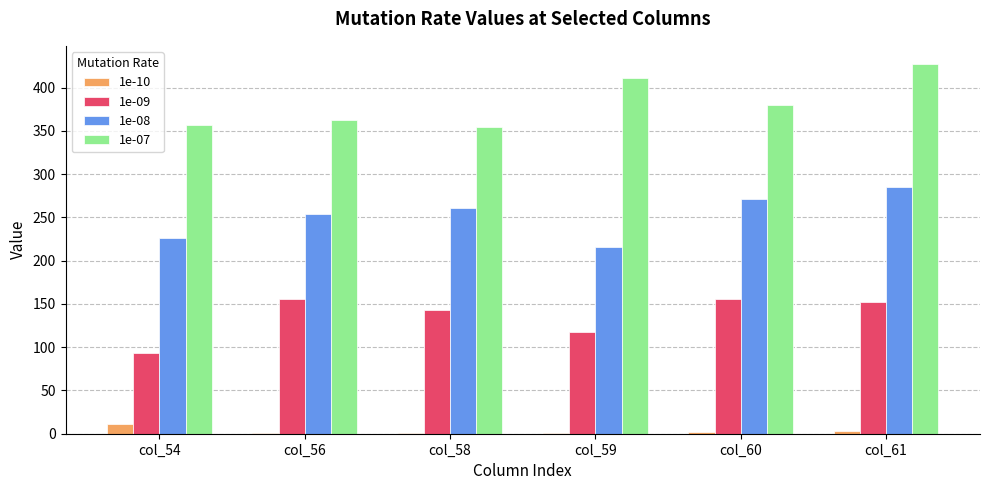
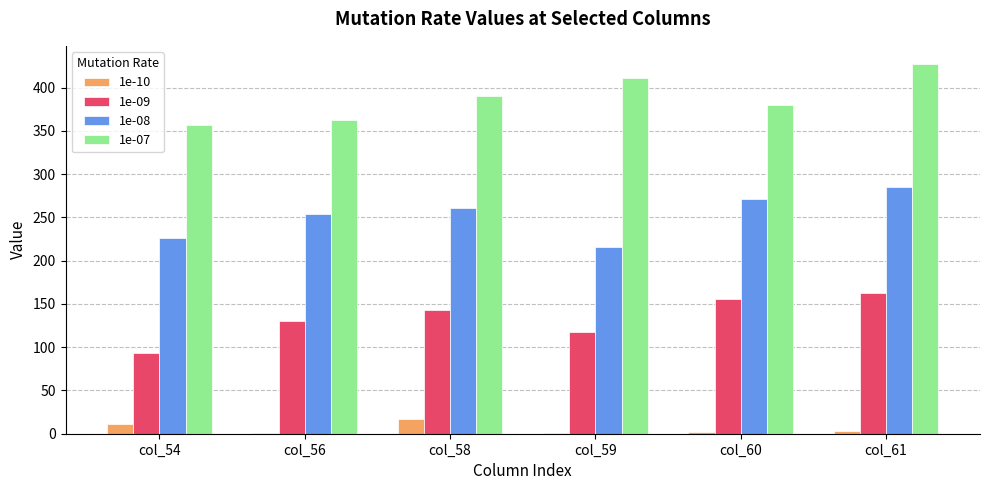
  {
    "1e-10": {
      "col_54": 10,
-     "col_58": 0,
+     "col_58": 20,
      "col_61": 0
    },
    "1e-09": {
      "col_54": 90,
-     "col_56": 160,
+     "col_56": 130,
      "col_58": 140,
      "col_59": 120,
      "col_60": 160,
-     "col_61": 150
+     "col_61": 160
    },
    "1e-08": {
      "col_54": 230,
      "col_56": 250,
      "col_58": 260,
      "col_59": 220,
      "col_60": 270,
      "col_61": 280
    },
    "1e-07": {
      "col_54": 360,
      "col_56": 360,
-     "col_58": 350,
+     "col_58": 390,
      "col_59": 410,
      "col_60": 380,
      "col_61": 430
    }
  }
